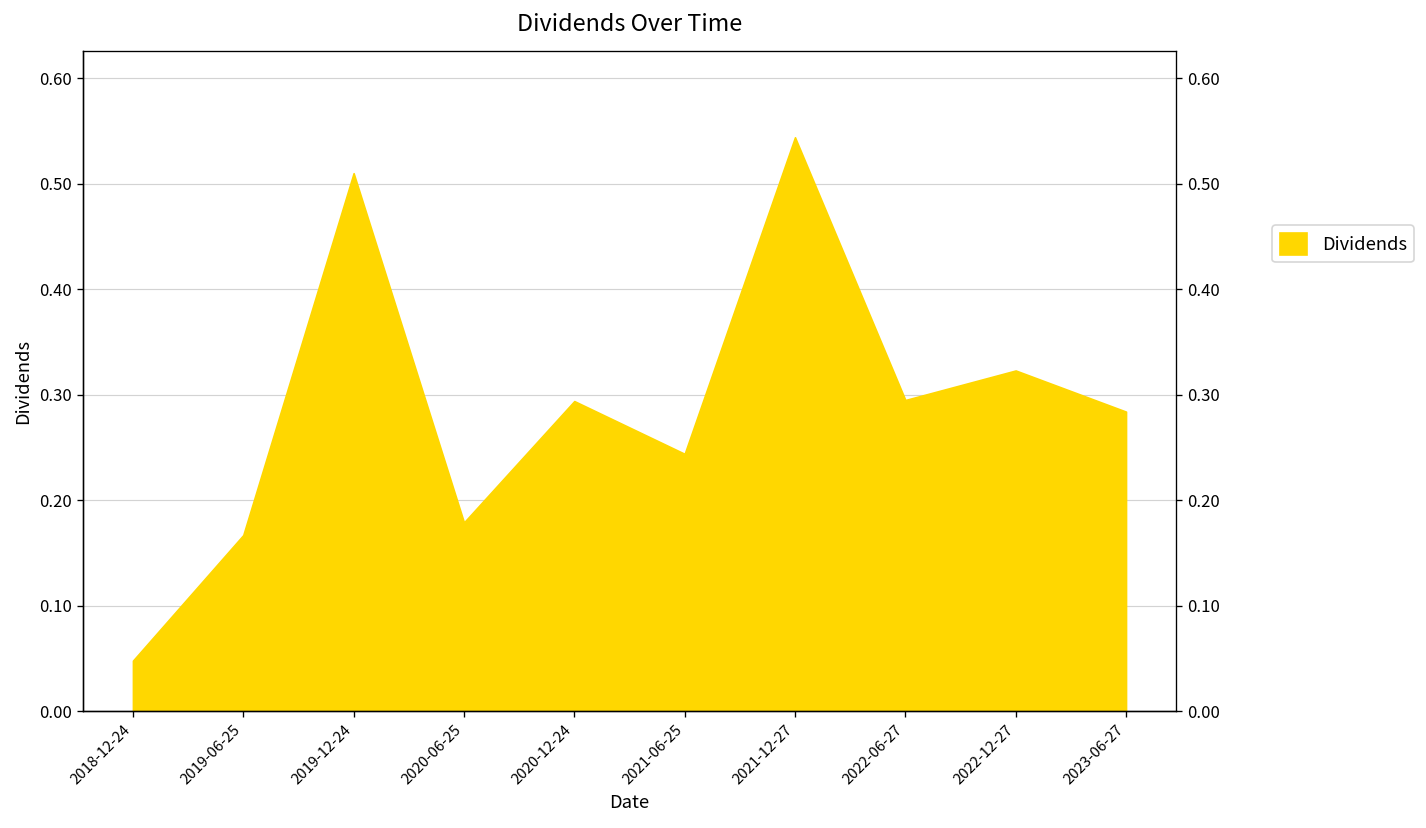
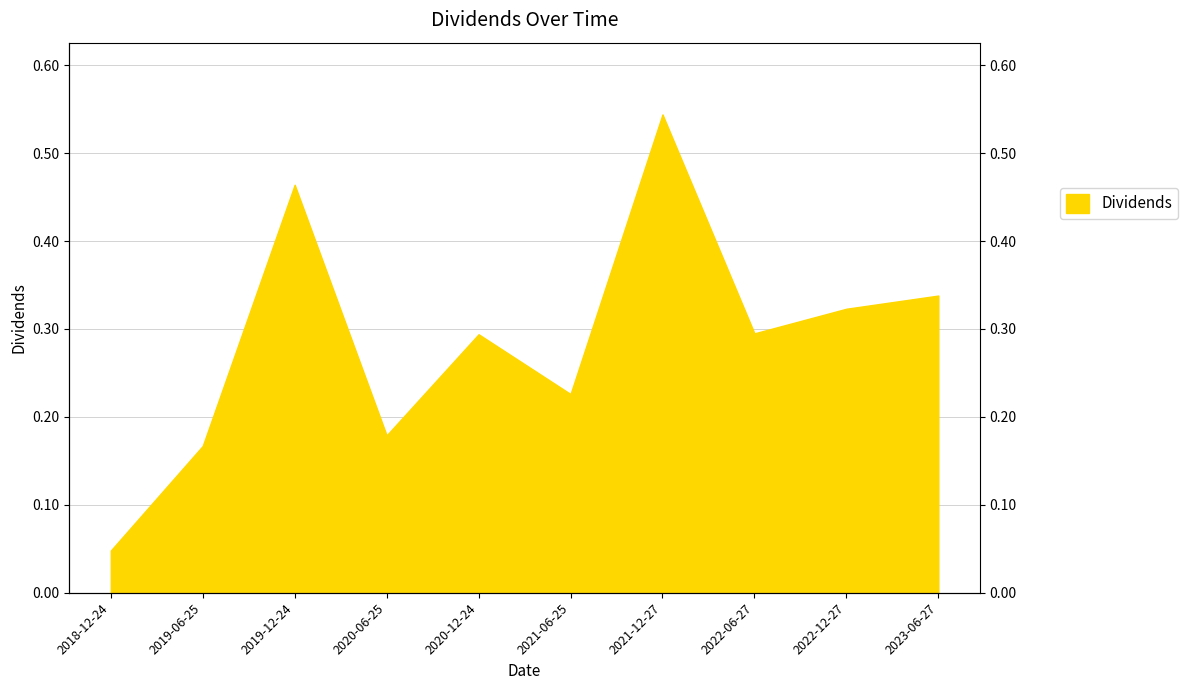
  {
    "2018-12-24": 0.05,
    "2019-06-25": 0.17,
-   "2019-12-24": 0.51,
+   "2019-12-24": 0.46,
    "2020-06-25": 0.18,
    "2020-12-24": 0.29,
-   "2021-06-25": 0.24,
+   "2021-06-25": 0.23,
    "2021-12-27": 0.54,
    "2022-06-27": 0.30,
    "2022-12-27": 0.32,
-   "2023-06-27": 0.28
+   "2023-06-27": 0.34
  }
